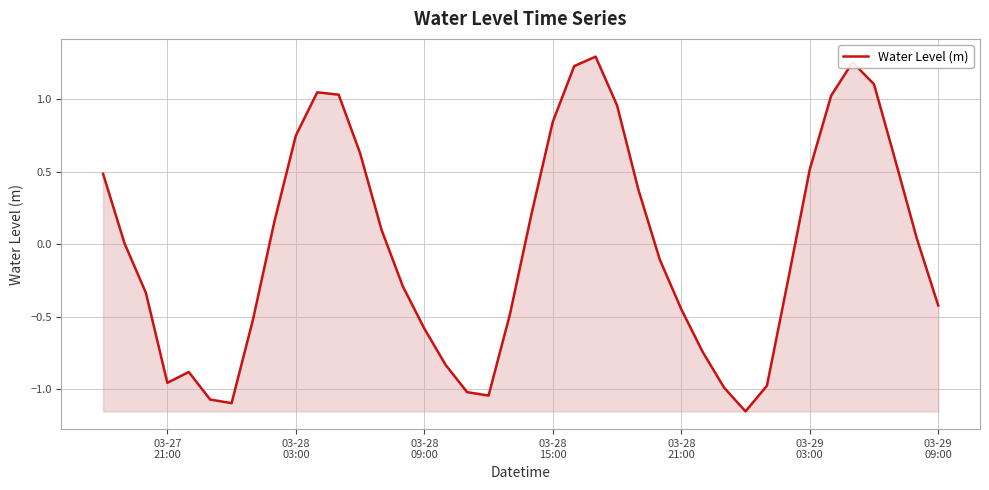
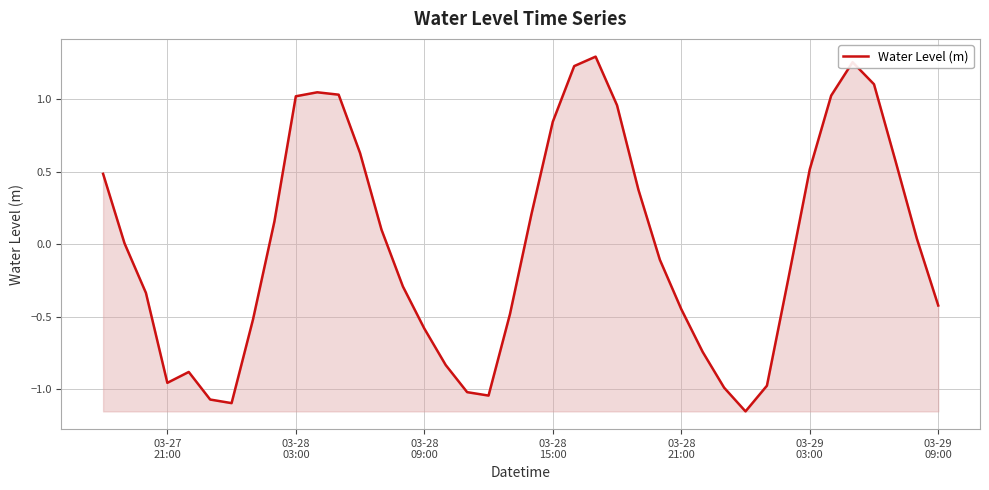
  {
    "03-27 21:00": -0.96,
-   "03-28 03:00": 0.75,
+   "03-28 03:00": 1.02,
    "03-28 09:00": -0.58,
    "03-28 15:00": 0.85,
    "03-28 21:00": -0.45,
    "03-29 03:00": 0.52,
    "03-29 09:00": -0.42
  }
